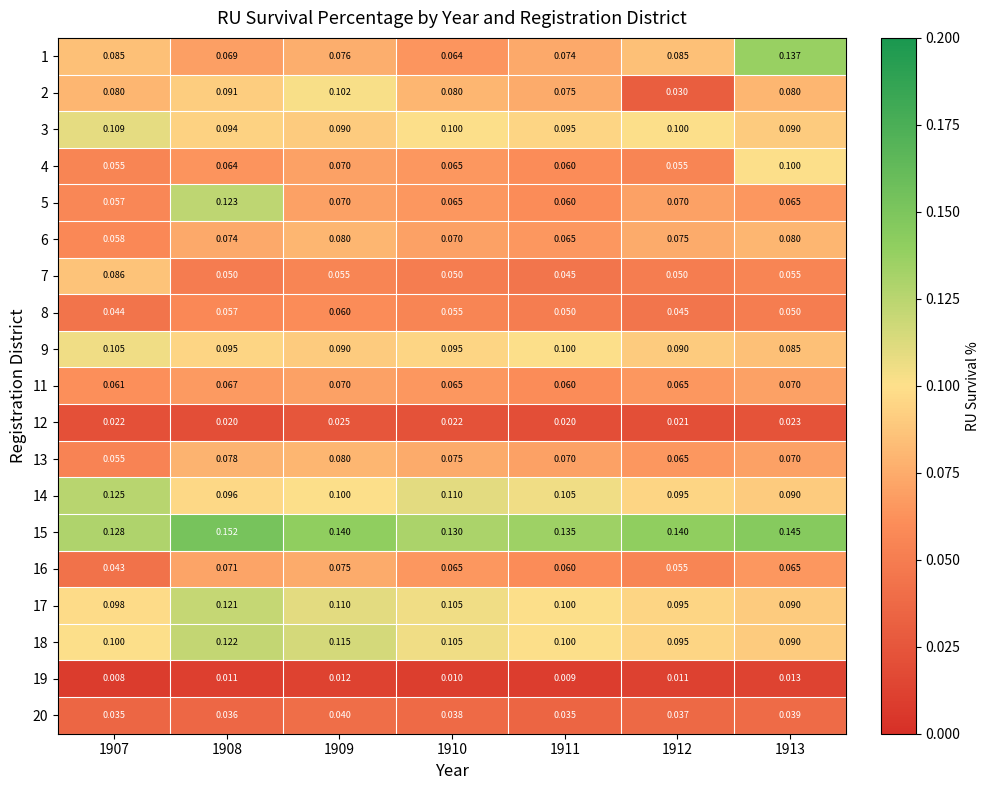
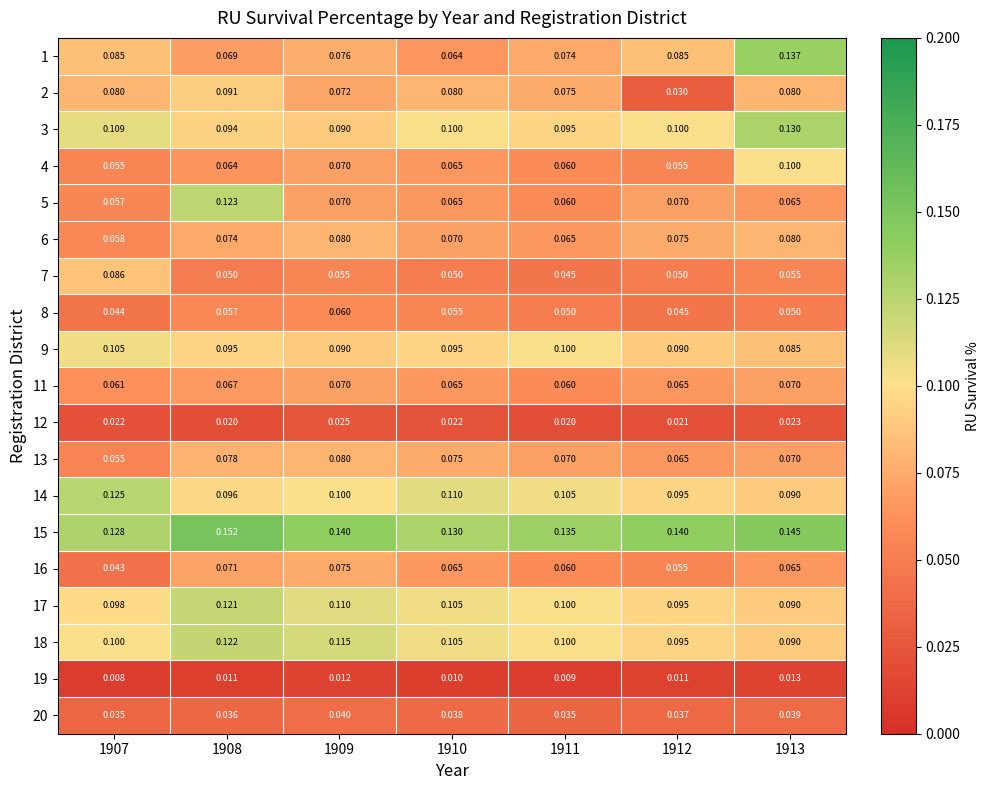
  {
    "1": {
      "1907": 0.085,
      "1908": 0.069,
      "1909": 0.076,
      "1910": 0.064,
      "1911": 0.074,
      "1912": 0.085,
      "1913": 0.137
    },
    "2": {
      "1907": 0.080,
      "1908": 0.091,
-     "1909": 0.102,
+     "1909": 0.072,
      "1910": 0.080,
      "1911": 0.075,
      "1912": 0.030,
      "1913": 0.080
    },
    "3": {
      "1907": 0.109,
      "1908": 0.094,
      "1909": 0.090,
      "1910": 0.100,
      "1911": 0.095,
      "1912": 0.100,
-     "1913": 0.090
+     "1913": 0.130
    },
    "4": {
      "1907": 0.055,
      "1908": 0.064,
      "1909": 0.070,
      "1910": 0.065,
      "1911": 0.060,
      "1912": 0.055,
      "1913": 0.100
    },
    "5": {
      "1907": 0.057,
      "1908": 0.123,
      "1909": 0.070,
      "1910": 0.065,
      "1911": 0.060,
      "1912": 0.070,
      "1913": 0.065
    },
    "6": {
      "1907": 0.058,
      "1908": 0.074,
      "1909": 0.080,
      "1910": 0.070,
      "1911": 0.065,
      "1912": 0.075,
      "1913": 0.080
    },
    "7": {
      "1907": 0.086,
      "1908": 0.050,
      "1909": 0.055,
      "1910": 0.050,
      "1911": 0.045,
      "1912": 0.050,
      "1913": 0.055
    },
    "8": {
      "1907": 0.044,
      "1908": 0.057,
      "1909": 0.060,
      "1910": 0.055,
      "1911": 0.050,
      "1912": 0.045,
      "1913": 0.050
    },
    "9": {
      "1907": 0.105,
      "1908": 0.095,
      "1909": 0.090,
      "1910": 0.095,
      "1911": 0.100,
      "1912": 0.090,
      "1913": 0.085
    },
    "11": {
      "1907": 0.061,
      "1908": 0.067,
      "1909": 0.070,
      "1910": 0.065,
      "1911": 0.060,
      "1912": 0.065,
      "1913": 0.070
    },
    "12": {
      "1907": 0.022,
      "1908": 0.020,
      "1909": 0.025,
      "1910": 0.022,
      "1911": 0.020,
      "1912": 0.021,
      "1913": 0.023
    },
    "13": {
      "1907": 0.055,
      "1908": 0.078,
      "1909": 0.080,
      "1910": 0.075,
      "1911": 0.070,
      "1912": 0.065,
      "1913": 0.070
    },
    "14": {
      "1907": 0.125,
      "1908": 0.096,
      "1909": 0.100,
      "1910": 0.110,
      "1911": 0.105,
      "1912": 0.095,
      "1913": 0.090
    },
    "15": {
      "1907": 0.128,
      "1908": 0.152,
      "1909": 0.140,
      "1910": 0.130,
      "1911": 0.135,
      "1912": 0.140,
      "1913": 0.145
    },
    "16": {
      "1907": 0.043,
      "1908": 0.071,
      "1909": 0.075,
      "1910": 0.065,
      "1911": 0.060,
      "1912": 0.055,
      "1913": 0.065
    },
    "17": {
      "1907": 0.098,
      "1908": 0.121,
      "1909": 0.110,
      "1910": 0.105,
      "1911": 0.100,
      "1912": 0.095,
      "1913": 0.090
    },
    "18": {
      "1907": 0.100,
      "1908": 0.122,
      "1909": 0.115,
      "1910": 0.105,
      "1911": 0.100,
      "1912": 0.095,
      "1913": 0.090
    },
    "19": {
      "1907": 0.008,
      "1908": 0.011,
      "1909": 0.012,
      "1910": 0.010,
      "1911": 0.009,
      "1912": 0.011,
      "1913": 0.013
    },
    "20": {
      "1907": 0.035,
      "1908": 0.036,
      "1909": 0.040,
      "1910": 0.038,
      "1911": 0.035,
      "1912": 0.037,
      "1913": 0.039
    }
  }
